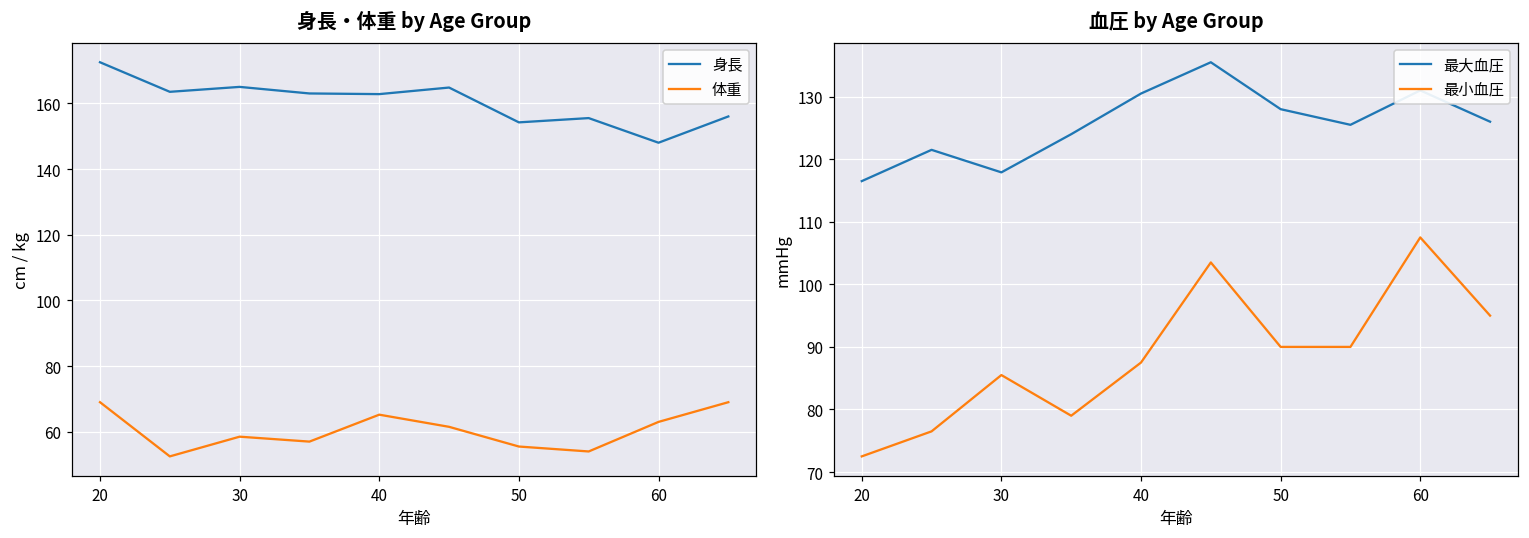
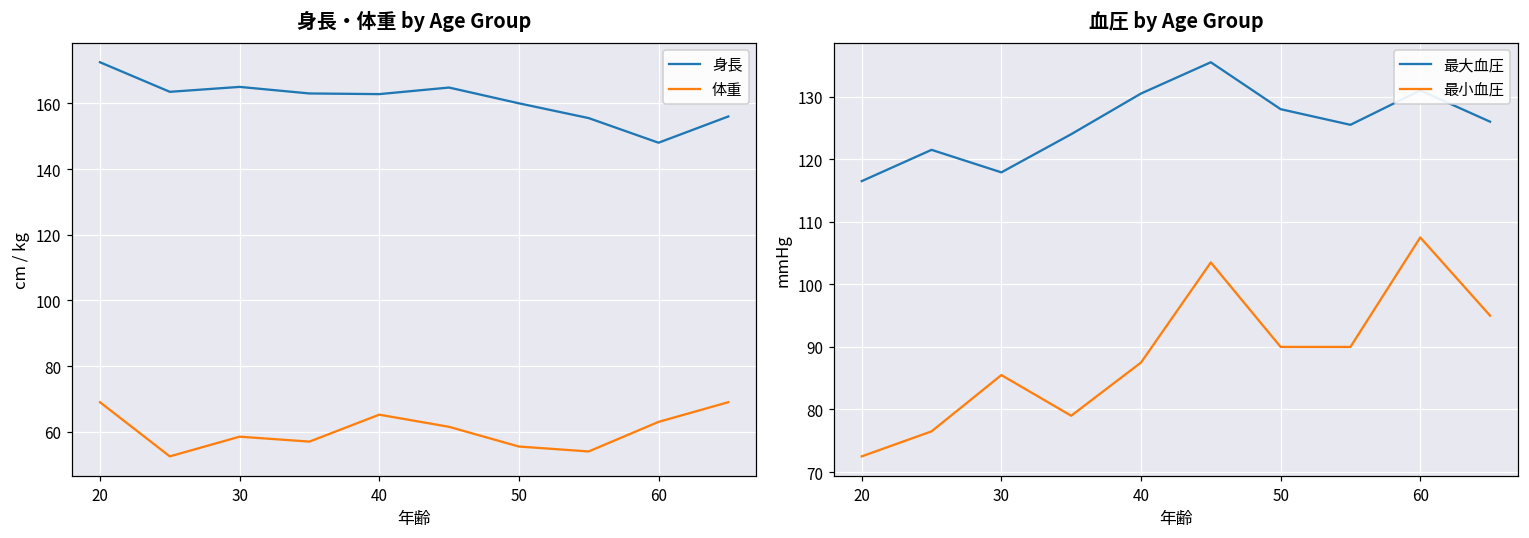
  {
    "身長・体重 by Age Group": {
      "身長": {
        "20": 173,
        "30": 165,
        "40": 163,
-       "50": 154,
+       "50": 160,
        "60": 148
      },
      "体重": {
        "20": 69,
        "30": 59,
        "40": 65,
        "50": 56,
        "60": 63
      }
    },
    "血圧 by Age Group": {
      "最大血圧": {
        "20": 117,
        "30": 118,
        "40": 131,
        "50": 128
      },
      "最小血圧": {
        "20": 73,
        "30": 86,
        "40": 88,
        "50": 90,
        "60": 108
      }
    }
  }
